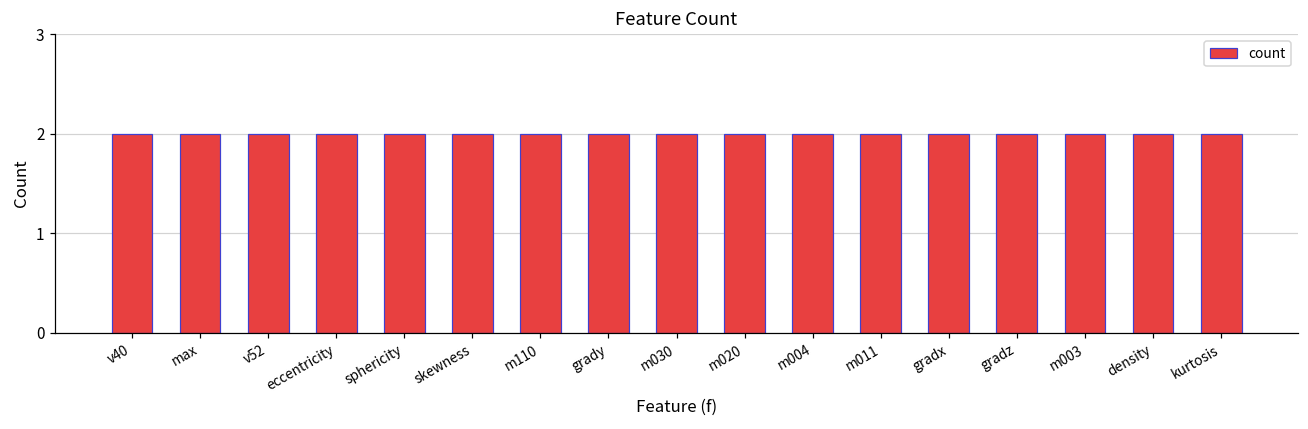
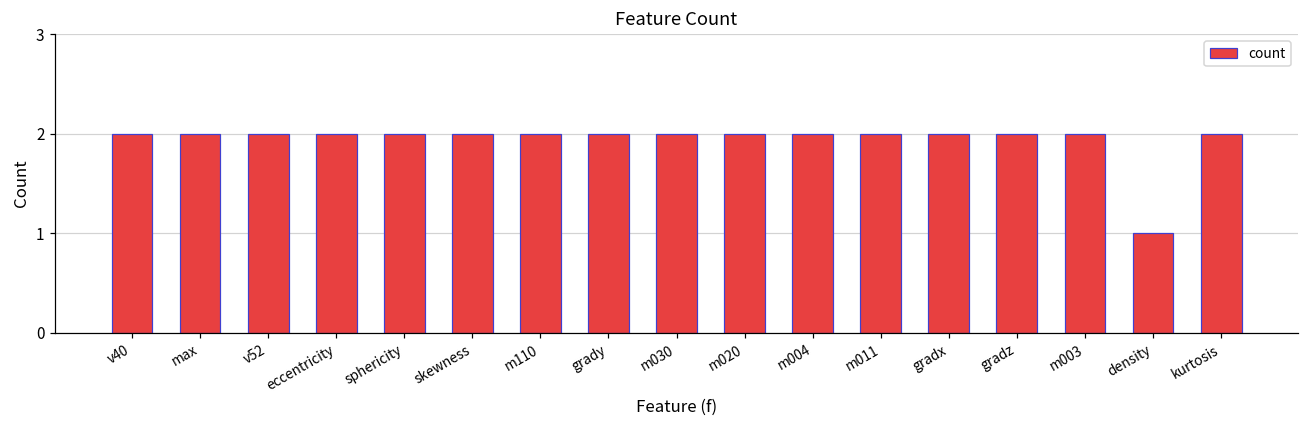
  {
    "v40": 2,
    "max": 2,
    "v52": 2,
    "eccentricity": 2,
    "sphericity": 2,
    "skewness": 2,
    "m110": 2,
    "grady": 2,
    "m030": 2,
    "m020": 2,
    "m004": 2,
    "m011": 2,
    "gradx": 2,
    "gradz": 2,
    "m003": 2,
-   "density": 2,
+   "density": 1,
    "kurtosis": 2
  }
